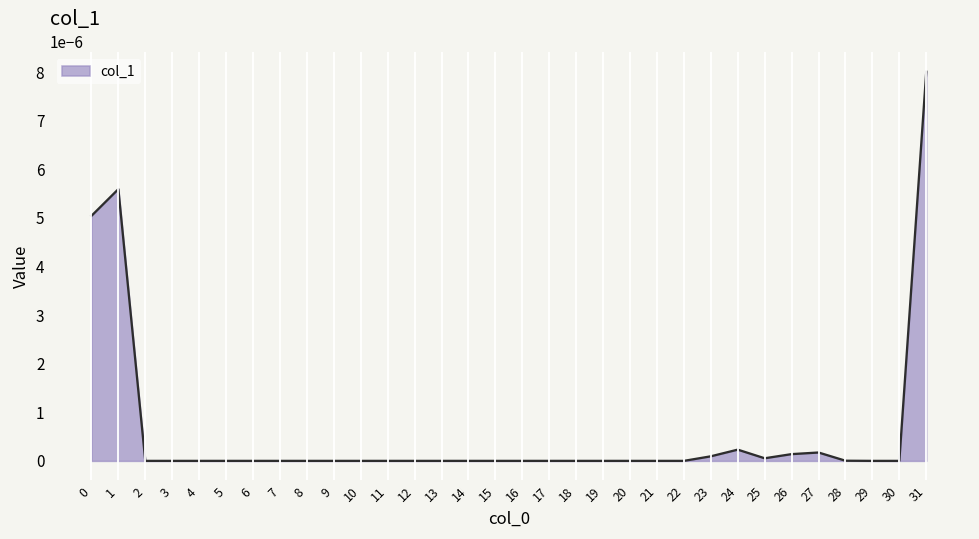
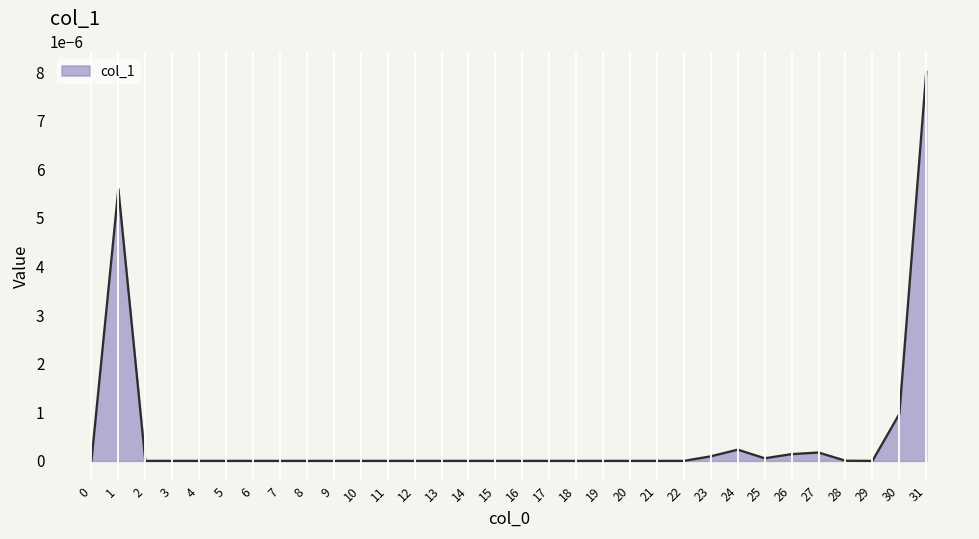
  {
-   "0": 0.00001,
+   "0": 0.00000,
    "1": 0.0000056,
    "2": 0.000000,
    "3": 0.000000,
    "4": 0.000000,
    "5": 0.000000,
    "6": 0.000000,
    "7": 0.000000,
    "8": 0.000000,
    "9": 0.000000,
    "10": 0.000000,
    "11": 0.000000,
    "12": 0.000000,
    "13": 0.000000,
    "14": 0.000000,
    "15": 0.000000,
    "16": 0.000000,
    "17": 0.000000,
    "18": 0.000000,
    "19": 0.000000,
    "20": 0.000000,
    "21": 0.000000,
    "22": 0.000000,
    "23": 0.0000001,
    "24": 0.0000002,
    "25": 0.000000,
    "26": 0.0000001,
    "27": 0.0000002,
    "28": 0.000000,
    "29": 0.000000,
-   "30": 0.000000,
+   "30": 0.000001,
    "31": 0.000008
  }
